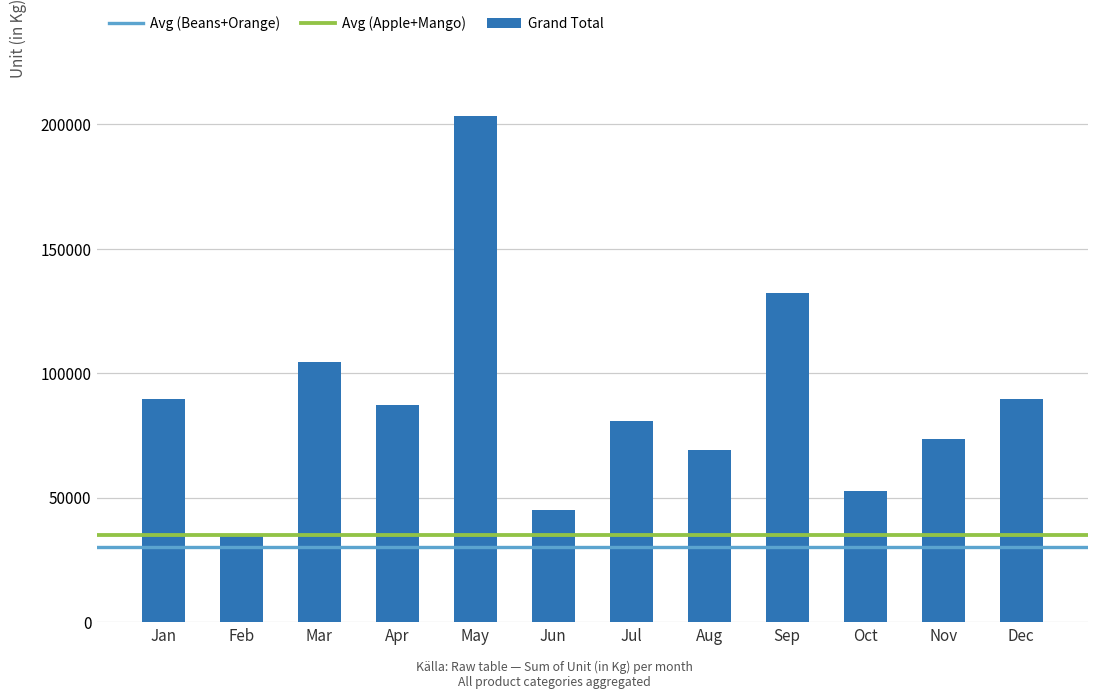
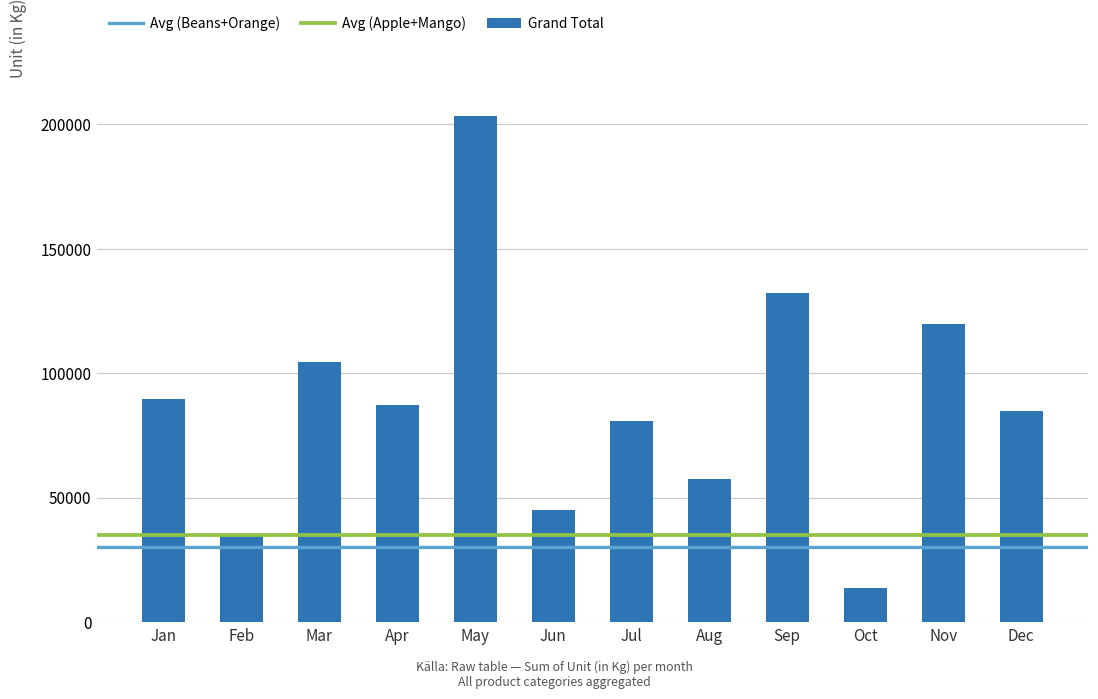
  {
    "Jan": 90000,
    "Feb": 35000,
    "Mar": 105000,
    "Apr": 87000,
    "May": 203000,
    "Jun": 45000,
    "Jul": 81000,
-   "Aug": 69000,
+   "Aug": 57000,
    "Sep": 132000,
-   "Oct": 53000,
-   "Nov": 74000,
-   "Dec": 90000
+   "Oct": 14000,
+   "Nov": 120000,
+   "Dec": 85000
  }
